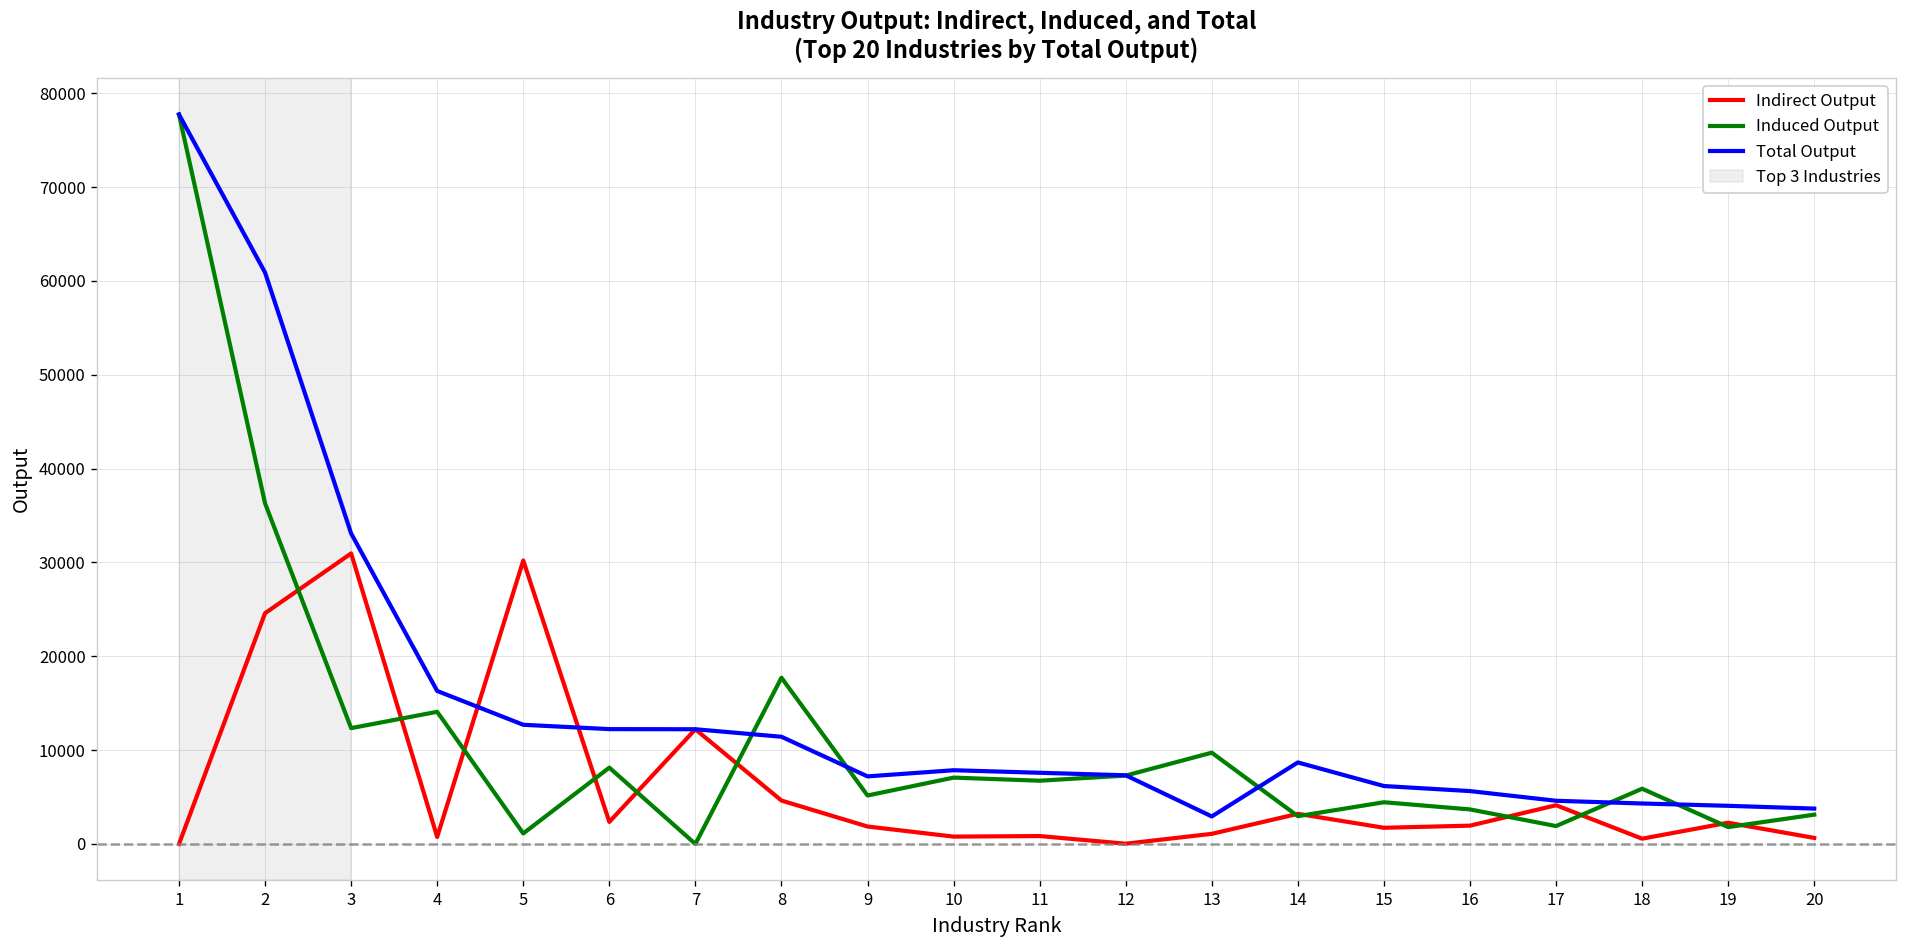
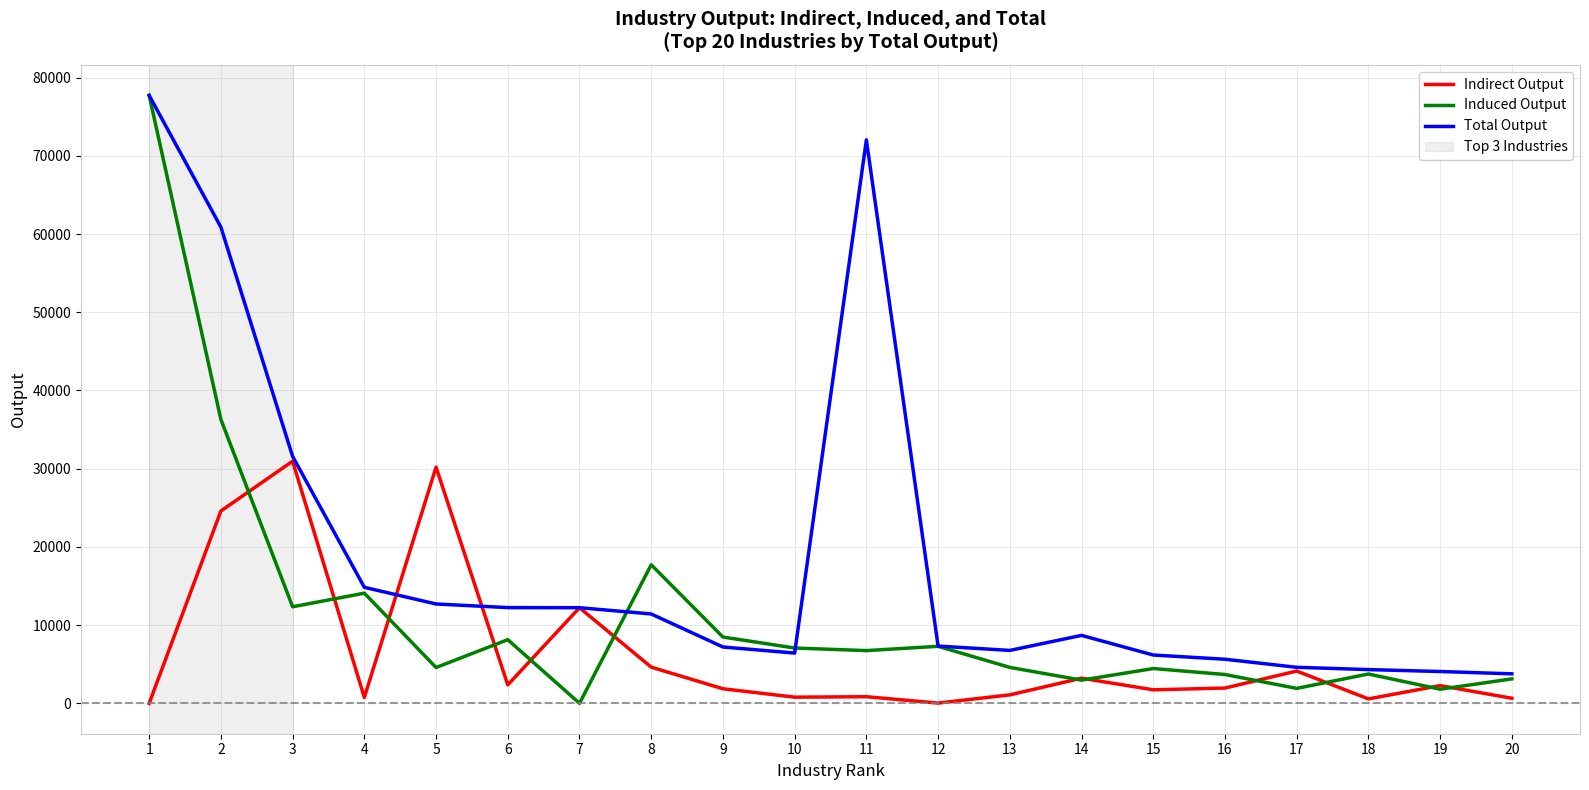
  {
    "Indirect Output": {
      "1": 0,
      "2": 25000,
      "3": 31000,
      "4": 1000,
      "5": 30000,
      "6": 2000,
      "8": 5000,
      "9": 2000,
      "10": 1000,
      "11": 1000,
      "12": 0,
      "13": 1000,
      "15": 2000,
      "16": 2000,
      "17": 4000,
      "18": 1000,
      "19": 2000,
      "20": 1000
    },
    "Induced Output": {
      "2": 36000,
      "3": 12000,
      "4": 14000,
-     "5": 1000,
+     "5": 5000,
      "6": 8000,
      "7": 0,
      "8": 18000,
-     "9": 5000,
+     "9": 8000,
      "10": 7000,
      "11": 7000,
-     "13": 10000,
+     "13": 5000,
      "15": 4000,
      "16": 4000,
      "17": 2000,
-     "18": 6000,
+     "18": 4000,
      "19": 2000,
      "20": 3000
    },
    "Total Output": {
      "2": 61000,
-     "3": 33000,
-     "4": 16000,
+     "3": 32000,
+     "4": 15000,
      "5": 13000,
      "6": 12000,
      "8": 11000,
      "9": 7000,
-     "10": 8000,
-     "11": 8000,
-     "13": 3000,
+     "10": 6000,
+     "11": 72000,
+     "13": 7000,
      "14": 9000,
      "15": 6000,
      "16": 6000,
      "17": 5000,
      "18": 4000,
      "19": 4000,
      "20": 4000
    }
  }
